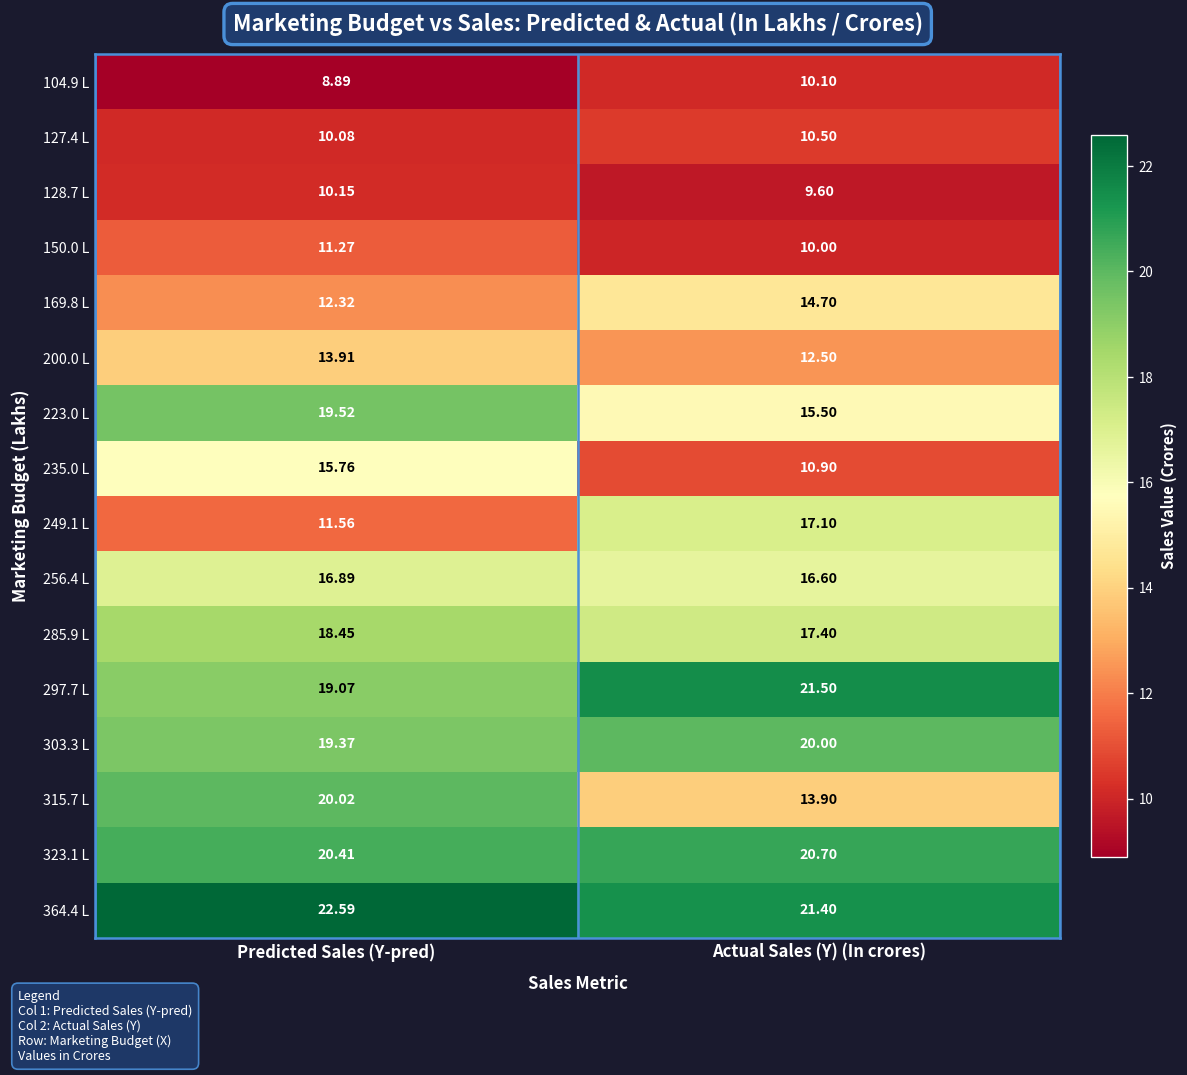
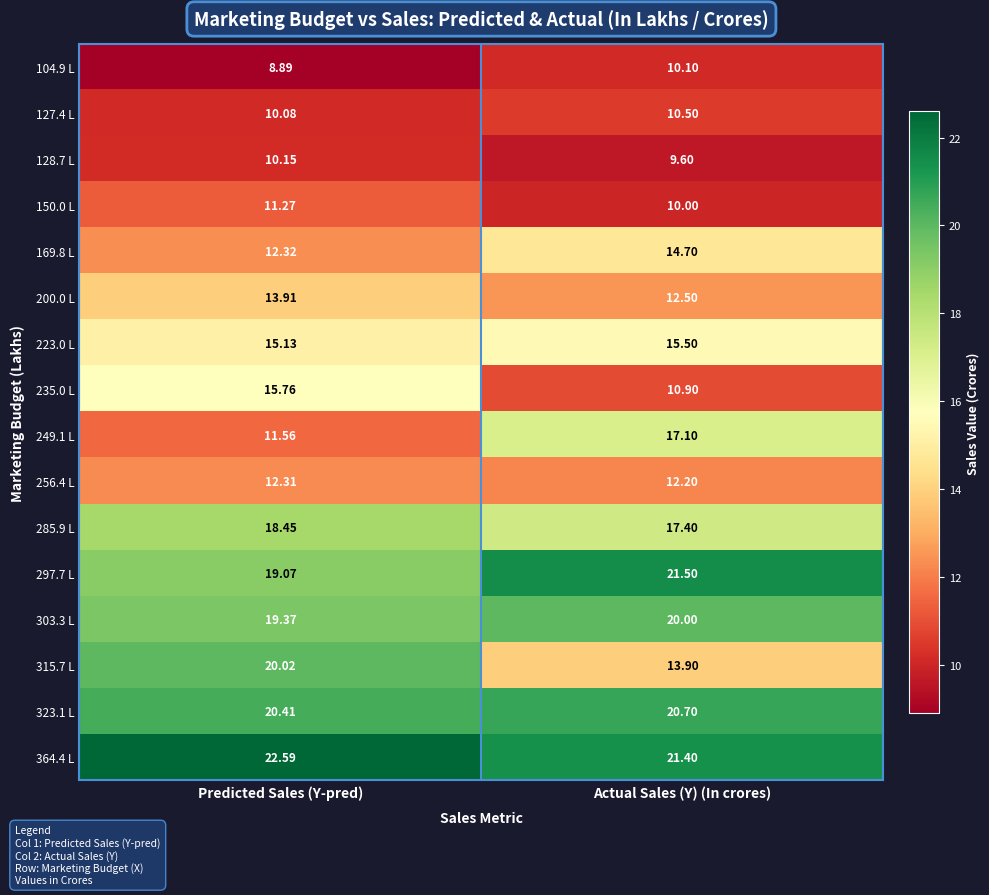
  {
    "104.9 L": {
      "Predicted Sales (Y-pred)": 8.89,
      "Actual Sales (Y) (In crores)": 10.10
    },
    "127.4 L": {
      "Predicted Sales (Y-pred)": 10.08,
      "Actual Sales (Y) (In crores)": 10.50
    },
    "128.7 L": {
      "Predicted Sales (Y-pred)": 10.15,
      "Actual Sales (Y) (In crores)": 9.60
    },
    "150.0 L": {
      "Predicted Sales (Y-pred)": 11.27,
      "Actual Sales (Y) (In crores)": 10.00
    },
    "169.8 L": {
      "Predicted Sales (Y-pred)": 12.32,
      "Actual Sales (Y) (In crores)": 14.70
    },
    "200.0 L": {
      "Predicted Sales (Y-pred)": 13.91,
      "Actual Sales (Y) (In crores)": 12.50
    },
    "223.0 L": {
-     "Predicted Sales (Y-pred)": 19.52,
+     "Predicted Sales (Y-pred)": 15.13,
      "Actual Sales (Y) (In crores)": 15.50
    },
    "235.0 L": {
      "Predicted Sales (Y-pred)": 15.76,
      "Actual Sales (Y) (In crores)": 10.90
    },
    "249.1 L": {
      "Predicted Sales (Y-pred)": 11.56,
      "Actual Sales (Y) (In crores)": 17.10
    },
    "256.4 L": {
-     "Predicted Sales (Y-pred)": 16.89,
-     "Actual Sales (Y) (In crores)": 16.60
+     "Predicted Sales (Y-pred)": 12.31,
+     "Actual Sales (Y) (In crores)": 12.20
    },
    "285.9 L": {
      "Predicted Sales (Y-pred)": 18.45,
      "Actual Sales (Y) (In crores)": 17.40
    },
    "297.7 L": {
      "Predicted Sales (Y-pred)": 19.07,
      "Actual Sales (Y) (In crores)": 21.50
    },
    "303.3 L": {
      "Predicted Sales (Y-pred)": 19.37,
      "Actual Sales (Y) (In crores)": 20.00
    },
    "315.7 L": {
      "Predicted Sales (Y-pred)": 20.02,
      "Actual Sales (Y) (In crores)": 13.90
    },
    "323.1 L": {
      "Predicted Sales (Y-pred)": 20.41,
      "Actual Sales (Y) (In crores)": 20.70
    },
    "364.4 L": {
      "Predicted Sales (Y-pred)": 22.59,
      "Actual Sales (Y) (In crores)": 21.40
    }
  }
